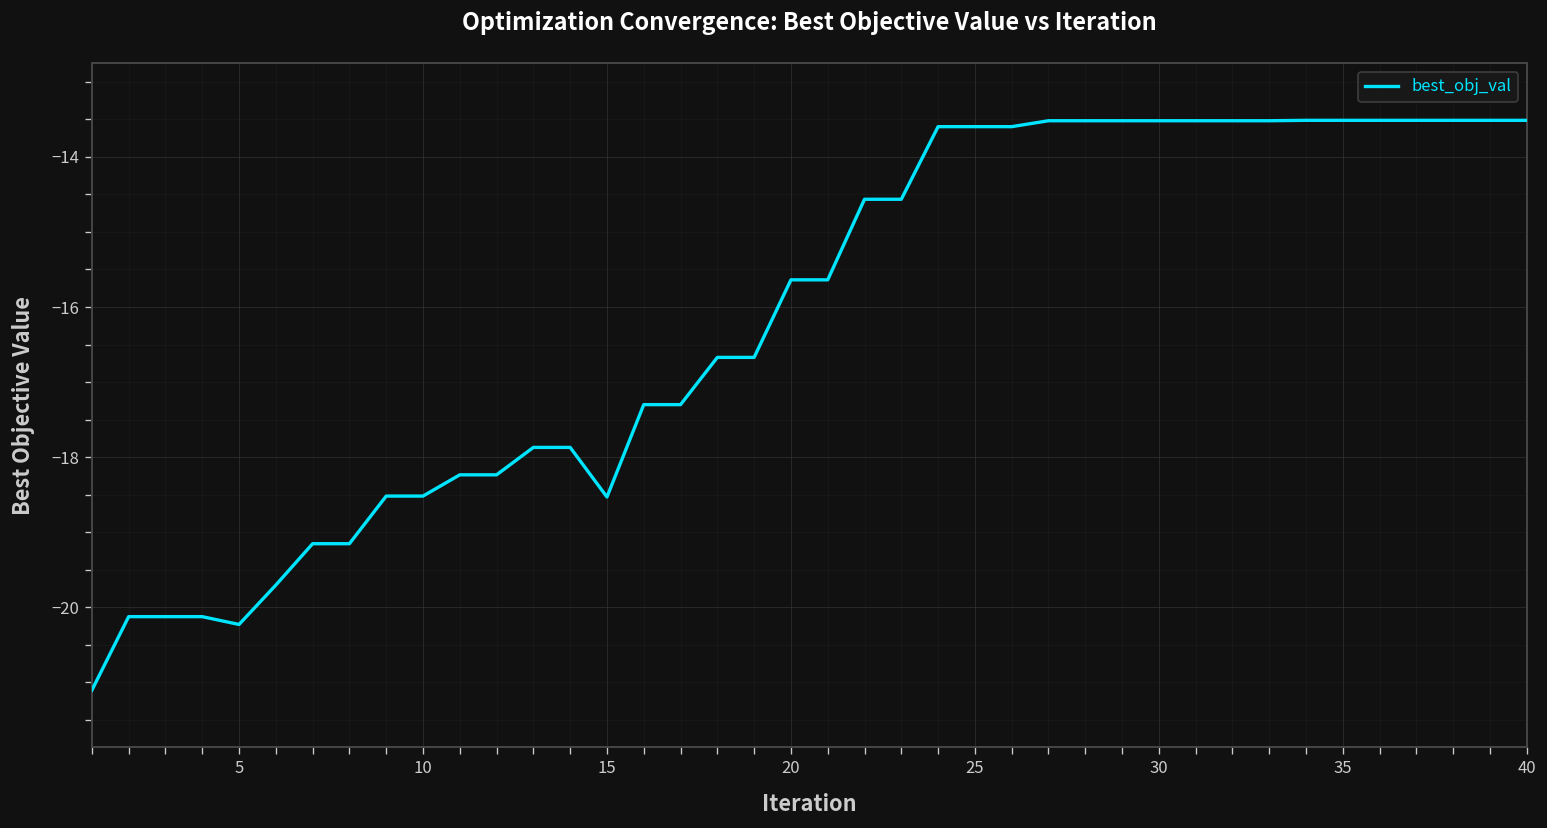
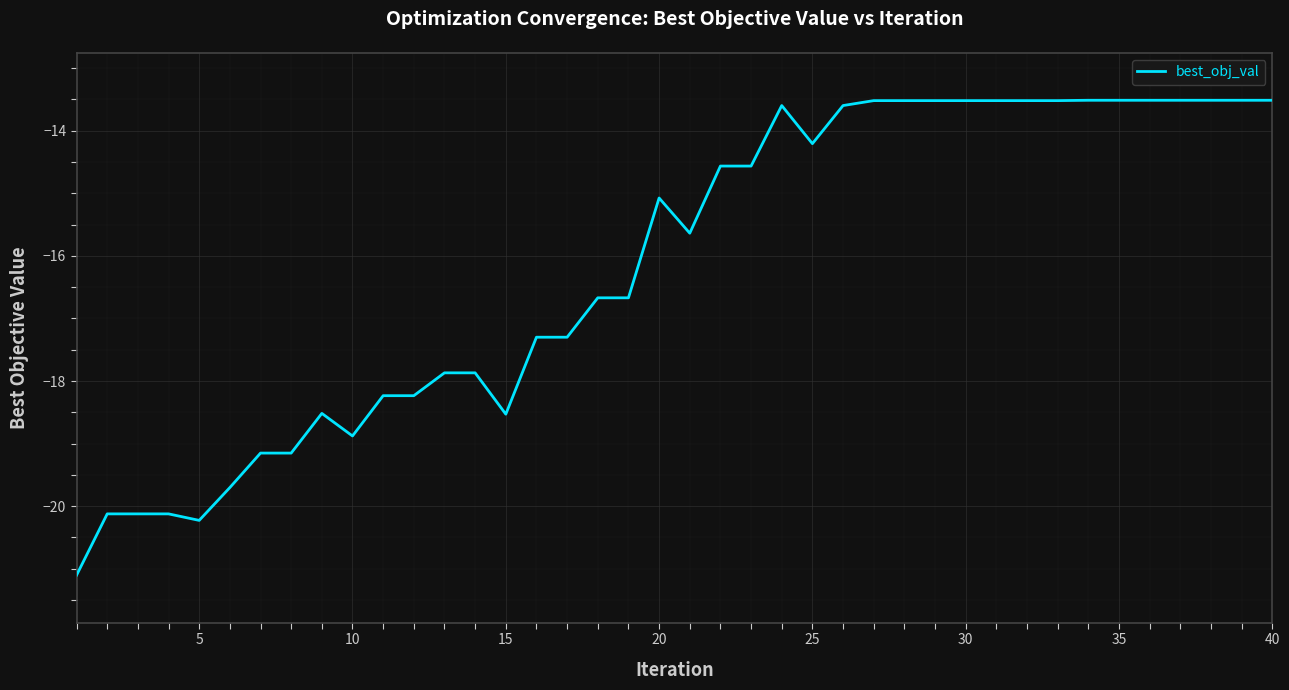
  {
    "5": -20.2,
-   "10": -18.5,
+   "10": -18.9,
    "15": -18.5,
-   "20": -15.6,
-   "25": -13.6,
+   "20": -15.1,
+   "25": -14.2,
    "30": -13.5,
    "35": -13.5,
    "40": -13.5
  }
